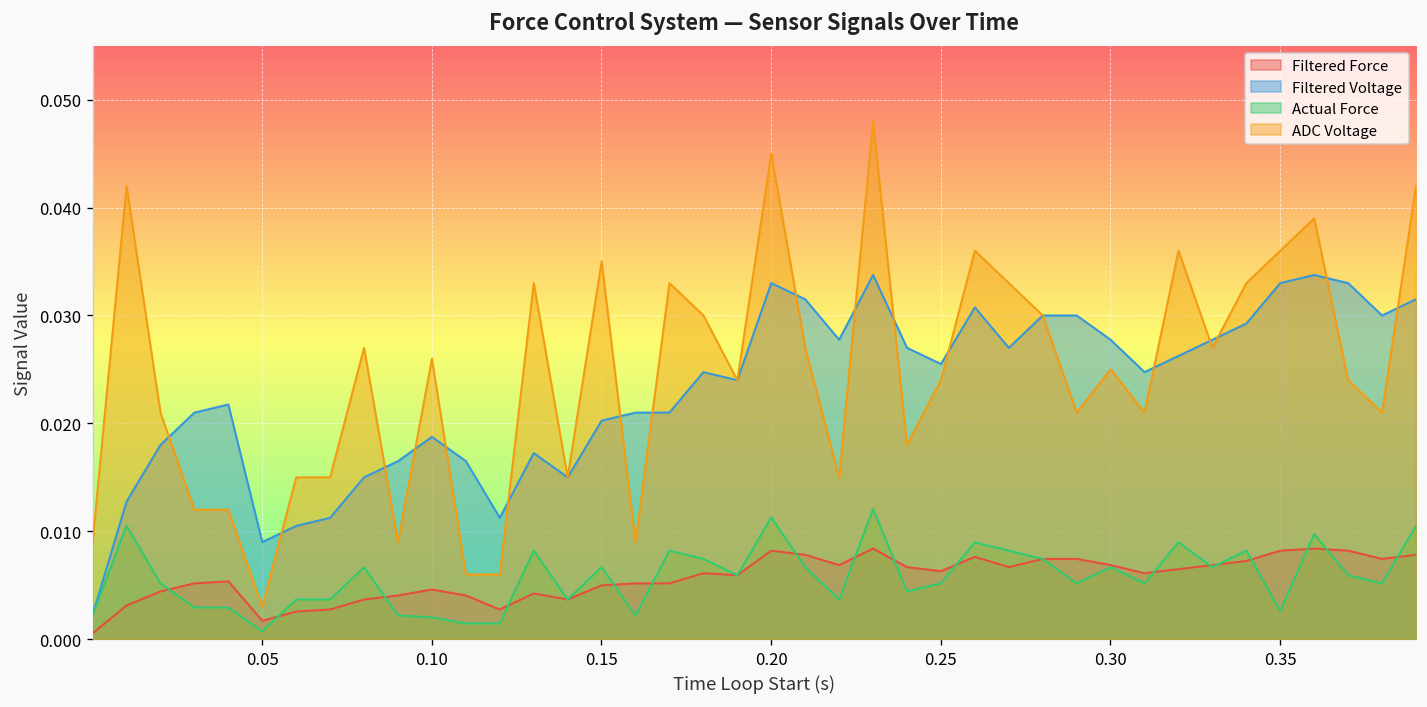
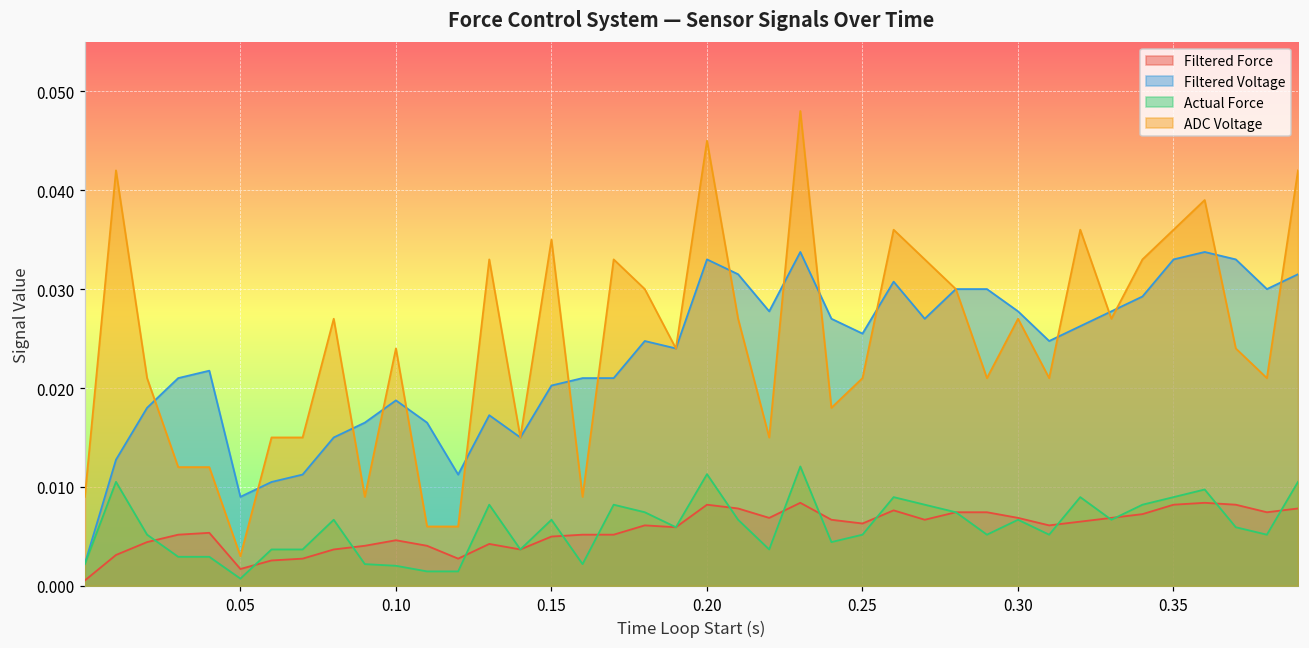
  {
    "Filtered Force": {
      "0.05": 0.002,
      "0.10": 0.005,
      "0.15": 0.005,
      "0.20": 0.008,
      "0.25": 0.006,
      "0.35": 0.008
    },
    "Filtered Voltage": {
      "0.05": 0.009,
      "0.10": 0.019,
      "0.15": 0.020,
      "0.20": 0.033,
      "0.25": 0.026,
      "0.30": 0.028,
      "0.35": 0.033
    },
    "Actual Force": {
      "0.05": 0.001,
      "0.10": 0.002,
      "0.15": 0.007,
      "0.20": 0.011,
      "0.25": 0.005,
-     "0.35": 0.003
+     "0.35": 0.009
    },
    "ADC Voltage": {
      "0.05": 0.003,
-     "0.10": 0.026,
+     "0.10": 0.024,
      "0.15": 0.035,
      "0.20": 0.045,
-     "0.25": 0.024,
-     "0.30": 0.025,
+     "0.25": 0.021,
+     "0.30": 0.027,
      "0.35": 0.036
    }
  }
